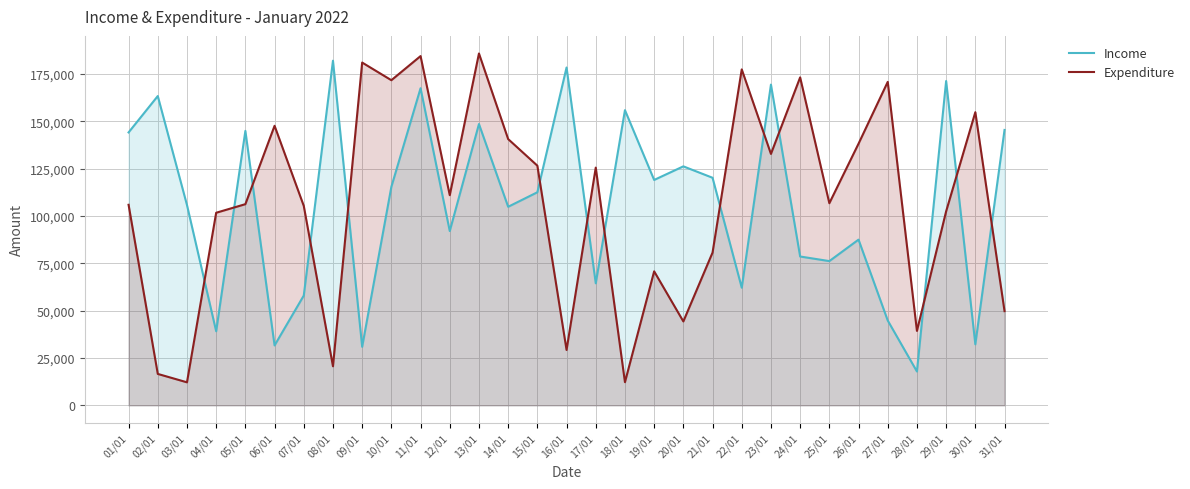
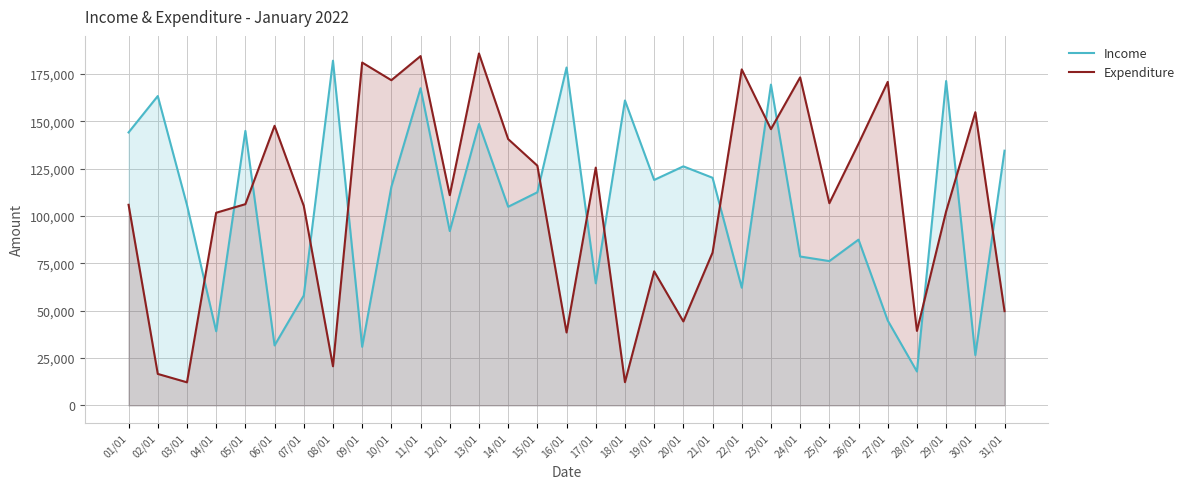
  {
    "Income": {
      "01/01": "144,000",
      "02/01": "163,000",
      "03/01": "106,000",
      "04/01": "39,000",
      "05/01": "145,000",
      "06/01": "32,000",
      "07/01": "58,000",
      "08/01": "182,000",
      "09/01": "31,000",
      "10/01": "115,000",
      "11/01": "168,000",
      "12/01": "92,000",
      "13/01": "149,000",
      "14/01": "105,000",
      "15/01": "113,000",
      "16/01": "178,000",
      "17/01": "64,000",
-     "18/01": "156,000",
+     "18/01": "161,000",
      "19/01": "119,000",
      "20/01": "126,000",
      "21/01": "120,000",
      "22/01": "62,000",
      "23/01": "169,000",
      "24/01": "79,000",
      "25/01": "76,000",
      "26/01": "88,000",
      "27/01": "45,000",
      "28/01": "18,000",
      "29/01": "171,000",
-     "30/01": "32,000",
-     "31/01": "145,000"
+     "30/01": "27,000",
+     "31/01": "135,000"
    },
    "Expenditure": {
      "01/01": "106,000",
      "02/01": "17,000",
      "03/01": "12,000",
      "04/01": "102,000",
      "05/01": "106,000",
      "06/01": "148,000",
      "07/01": "105,000",
      "08/01": "21,000",
      "09/01": "181,000",
      "10/01": "172,000",
      "11/01": "185,000",
      "12/01": "111,000",
      "13/01": "186,000",
      "14/01": "141,000",
      "15/01": "127,000",
-     "16/01": "29,000",
+     "16/01": "38,000",
      "17/01": "126,000",
      "18/01": "12,000",
      "19/01": "71,000",
      "20/01": "44,000",
      "21/01": "81,000",
      "22/01": "177,000",
-     "23/01": "133,000",
+     "23/01": "146,000",
      "24/01": "173,000",
      "25/01": "107,000",
      "26/01": "138,000",
      "27/01": "171,000",
      "28/01": "39,000",
      "29/01": "103,000",
      "30/01": "155,000",
      "31/01": "50,000"
    }
  }
